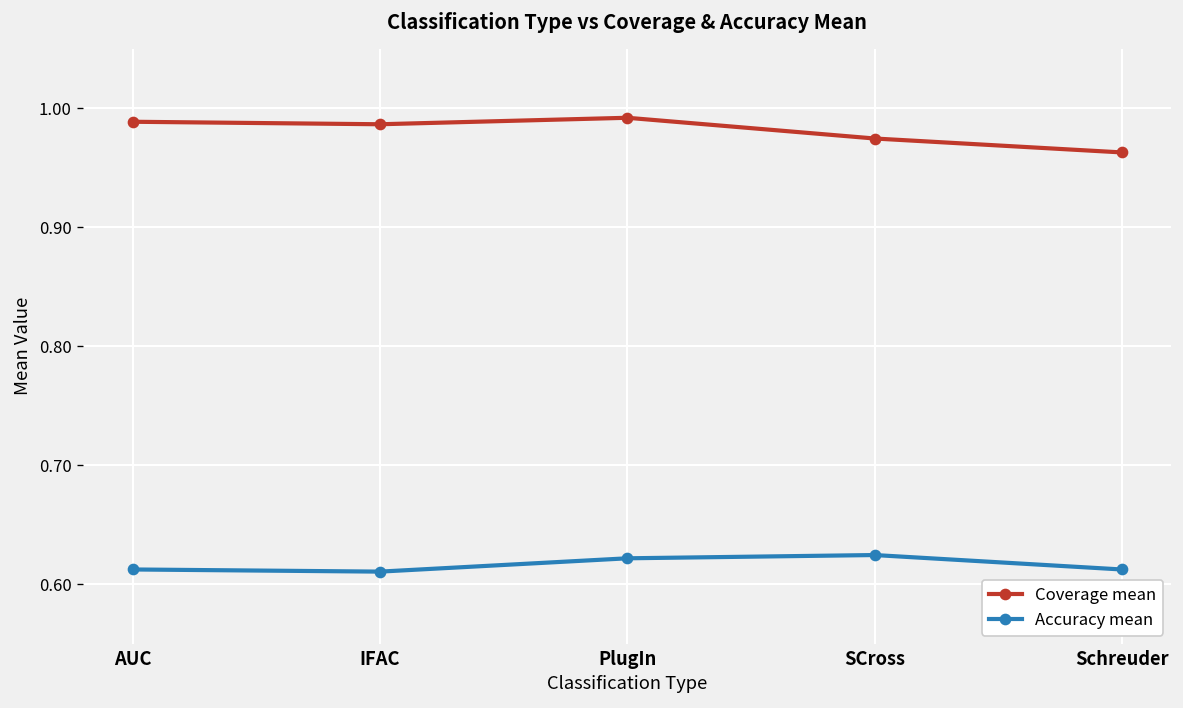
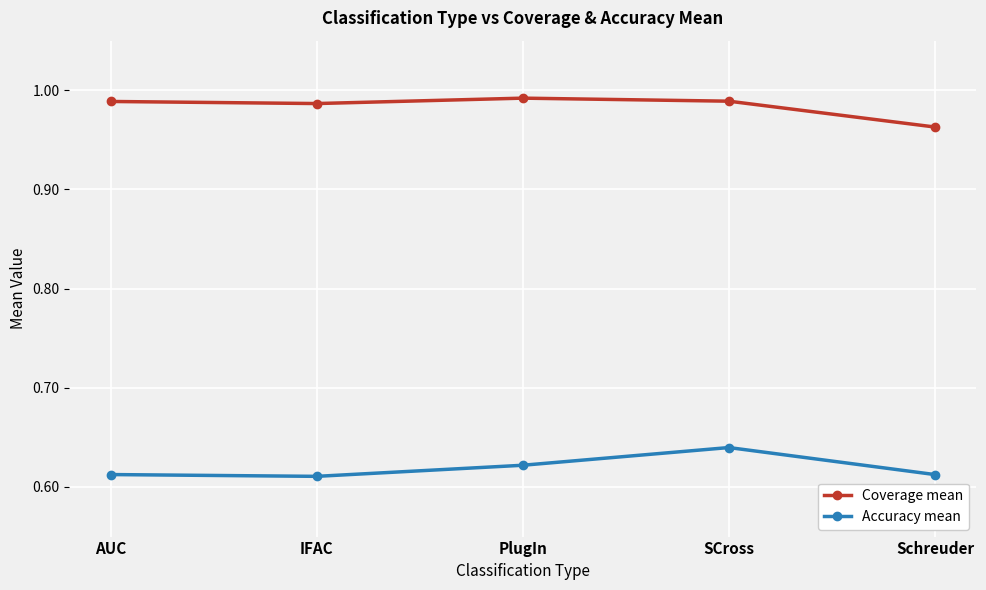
  {
    "Coverage mean": {
      "AUC": 0.99,
      "IFAC": 0.99,
      "PlugIn": 0.99,
-     "SCross": 0.97,
+     "SCross": 0.99,
      "Schreuder": 0.96
    },
    "Accuracy mean": {
      "AUC": 0.61,
      "IFAC": 0.61,
      "PlugIn": 0.62,
-     "SCross": 0.62,
+     "SCross": 0.64,
      "Schreuder": 0.61
    }
  }
